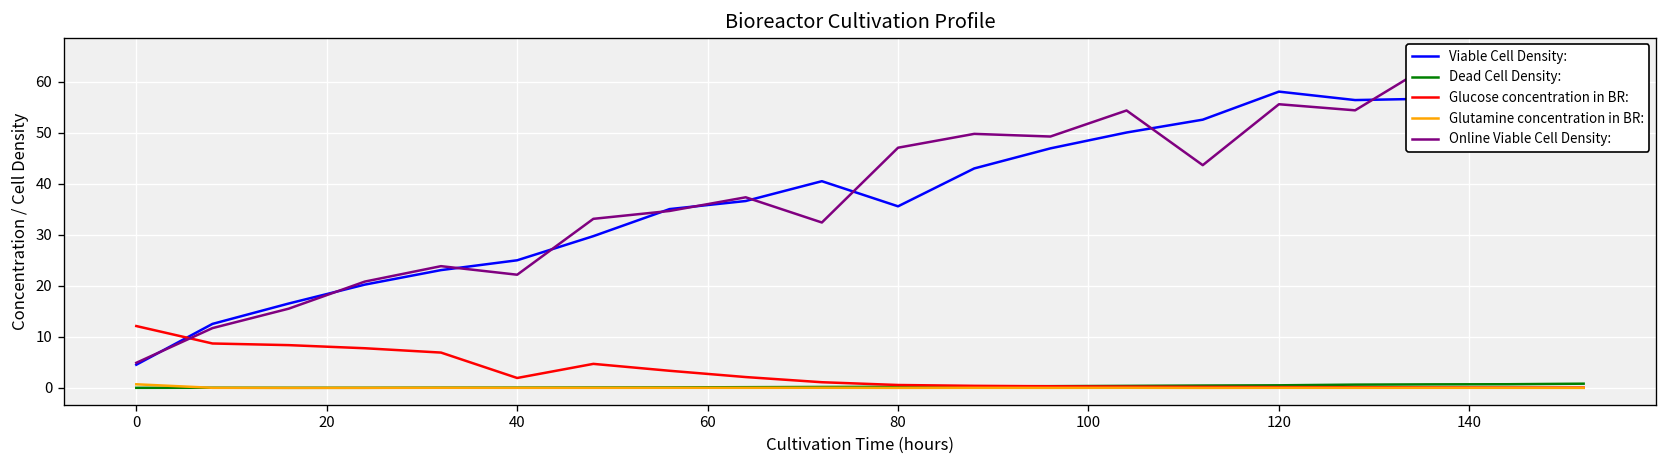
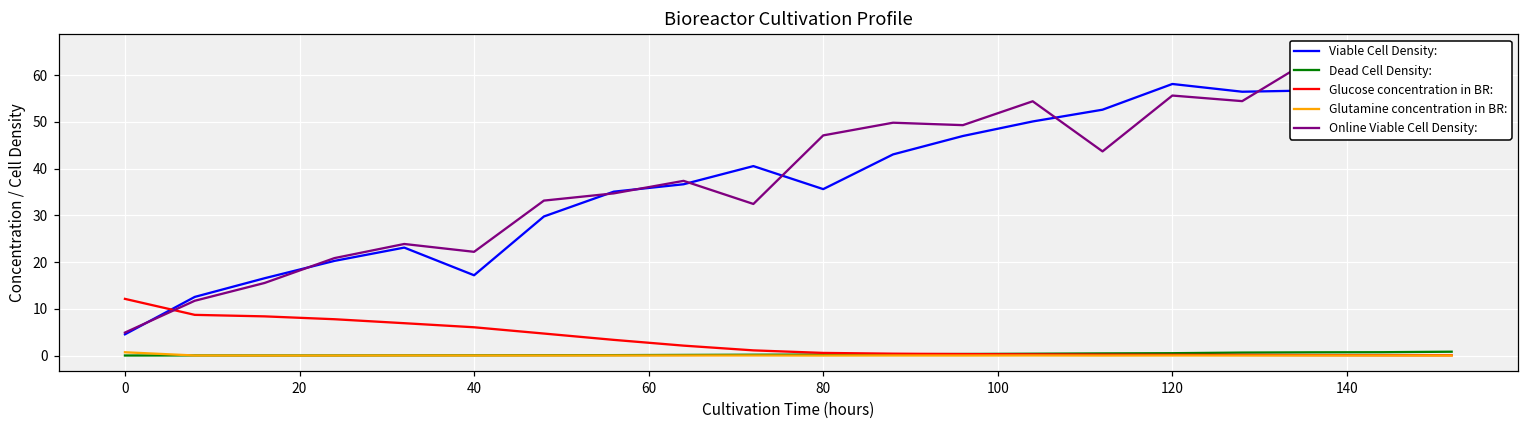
  {
    "Viable Cell Density:": {
-     "40": 25,
+     "40": 17,
      "80": 36,
      "120": 58
    },
    "Dead Cell Density:": {
      "0": 0
    },
    "Glucose concentration in BR:": {
      "0": 12,
-     "40": 2
+     "40": 6
    },
    "Glutamine concentration in BR:": {
      "0": 1
    },
    "Online Viable Cell Density:": {
      "40": 22,
      "80": 47,
      "120": 56
    }
  }
